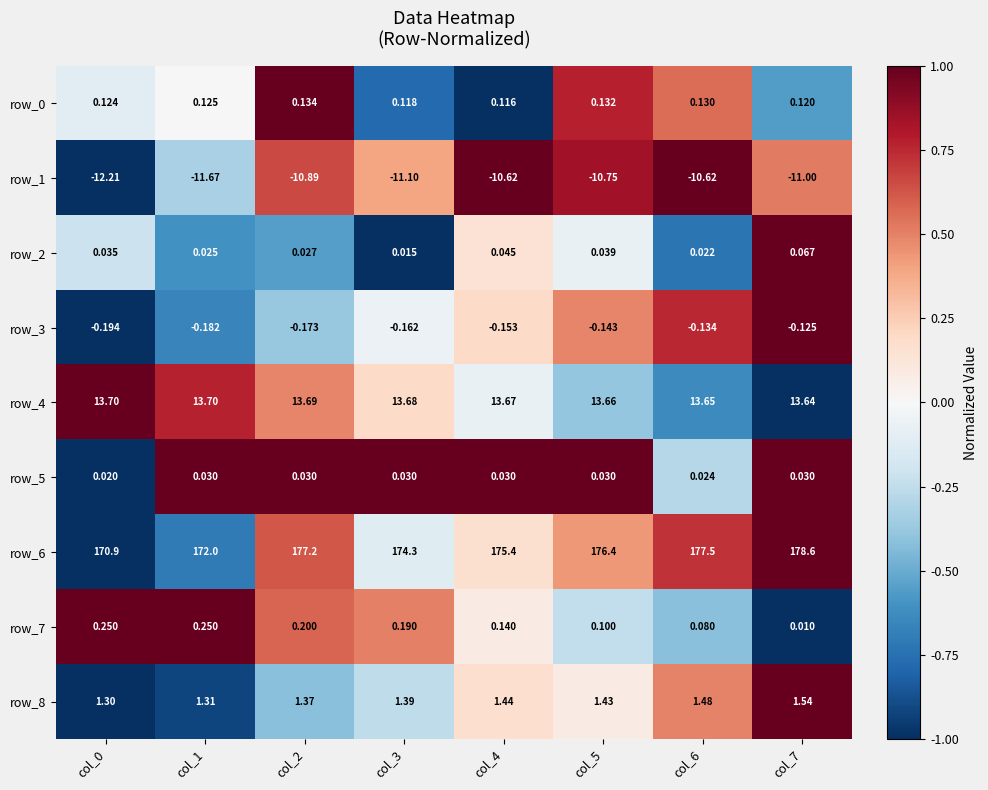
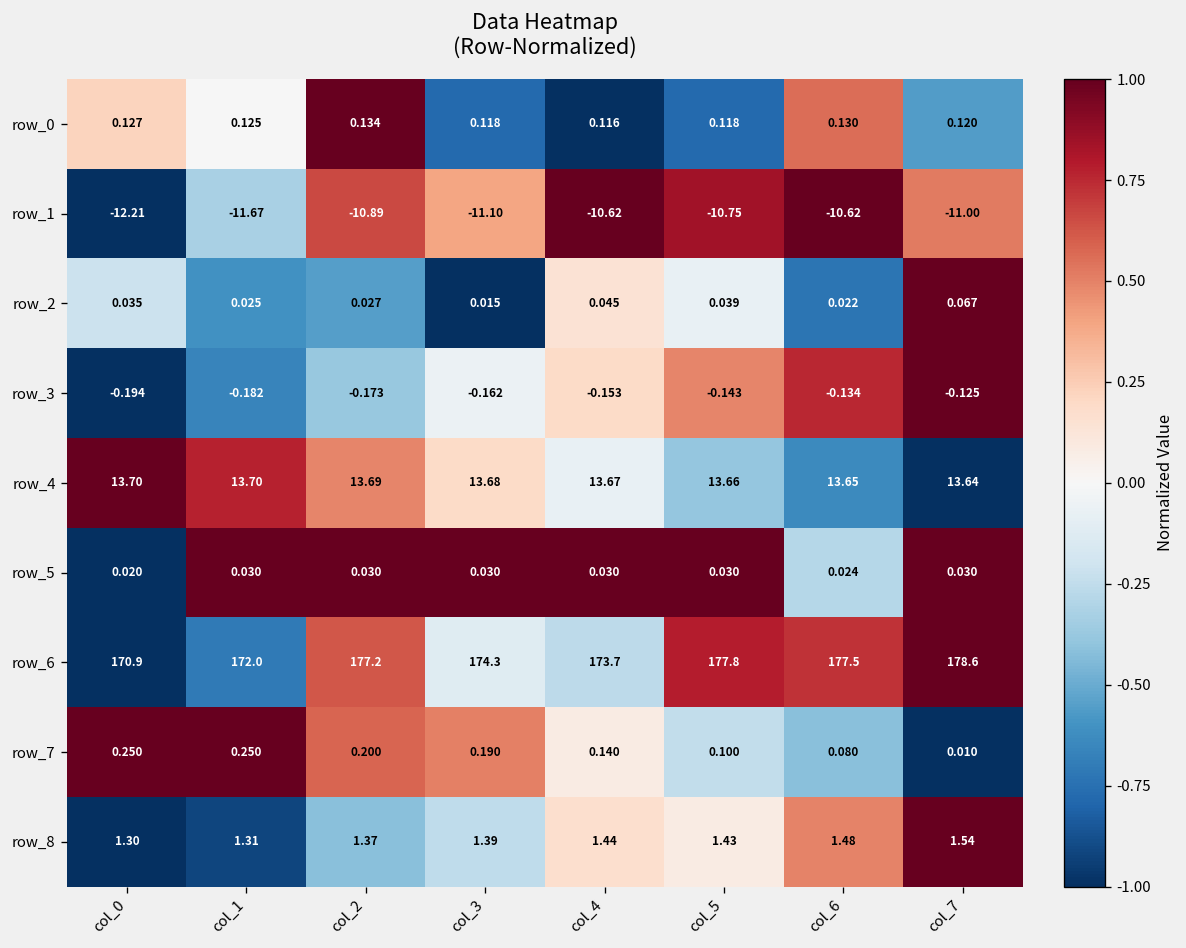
  {
    "row_0": {
-     "col_0": 0.124,
+     "col_0": 0.127,
      "col_1": 0.125,
      "col_2": 0.134,
      "col_3": 0.118,
      "col_4": 0.116,
-     "col_5": 0.132,
+     "col_5": 0.118,
      "col_6": 0.130,
      "col_7": 0.120
    },
    "row_1": {
      "col_0": -12.21,
      "col_1": -11.67,
      "col_2": -10.89,
      "col_3": -11.10,
      "col_4": -10.62,
      "col_5": -10.75,
      "col_6": -10.62,
      "col_7": -11.00
    },
    "row_2": {
      "col_0": 0.035,
      "col_1": 0.025,
      "col_2": 0.027,
      "col_3": 0.015,
      "col_4": 0.045,
      "col_5": 0.039,
      "col_6": 0.022,
      "col_7": 0.067
    },
    "row_3": {
      "col_0": -0.194,
      "col_1": -0.182,
      "col_2": -0.173,
      "col_3": -0.162,
      "col_4": -0.153,
      "col_5": -0.143,
      "col_6": -0.134,
      "col_7": -0.125
    },
    "row_4": {
      "col_0": 13.70,
      "col_1": 13.70,
      "col_2": 13.69,
      "col_3": 13.68,
      "col_4": 13.67,
      "col_5": 13.66,
      "col_6": 13.65,
      "col_7": 13.64
    },
    "row_5": {
      "col_0": 0.020,
      "col_1": 0.030,
      "col_2": 0.030,
      "col_3": 0.030,
      "col_4": 0.030,
      "col_5": 0.030,
      "col_6": 0.024,
      "col_7": 0.030
    },
    "row_6": {
      "col_0": 170.9,
      "col_1": 172.0,
      "col_2": 177.2,
      "col_3": 174.3,
-     "col_4": 175.4,
-     "col_5": 176.4,
+     "col_4": 173.7,
+     "col_5": 177.8,
      "col_6": 177.5,
      "col_7": 178.6
    },
    "row_7": {
      "col_0": 0.250,
      "col_1": 0.250,
      "col_2": 0.200,
      "col_3": 0.190,
      "col_4": 0.140,
      "col_5": 0.100,
      "col_6": 0.080,
      "col_7": 0.010
    },
    "row_8": {
      "col_0": 1.30,
      "col_1": 1.31,
      "col_2": 1.37,
      "col_3": 1.39,
      "col_4": 1.44,
      "col_5": 1.43,
      "col_6": 1.48,
      "col_7": 1.54
    }
  }
